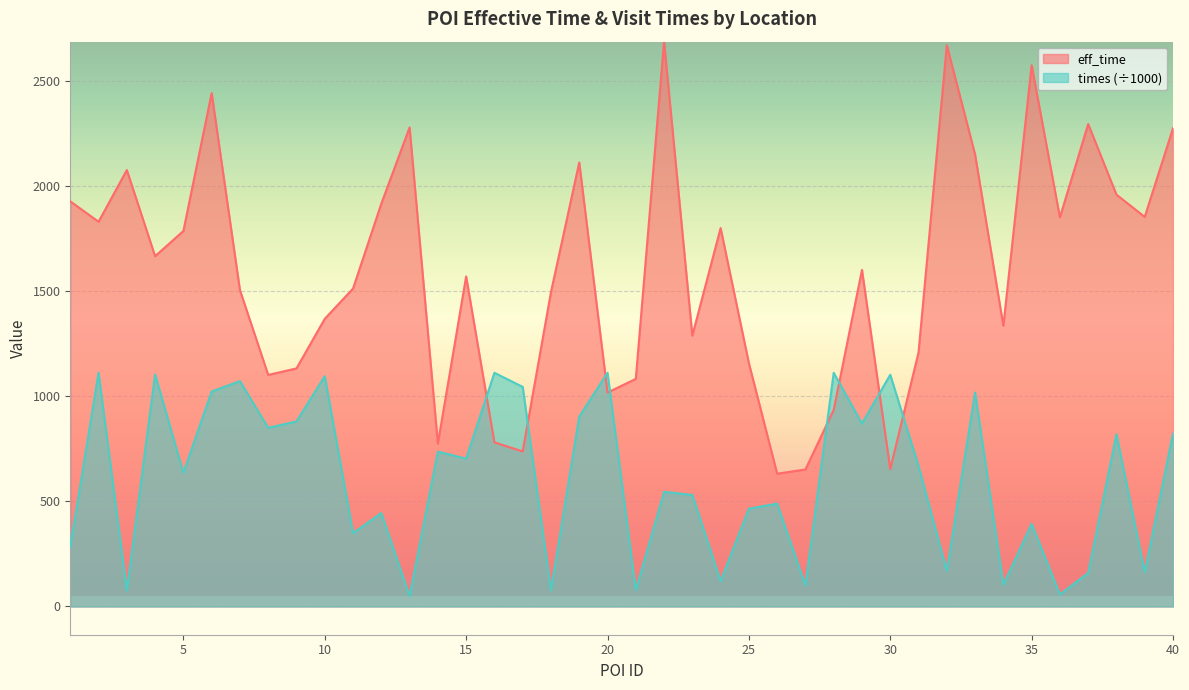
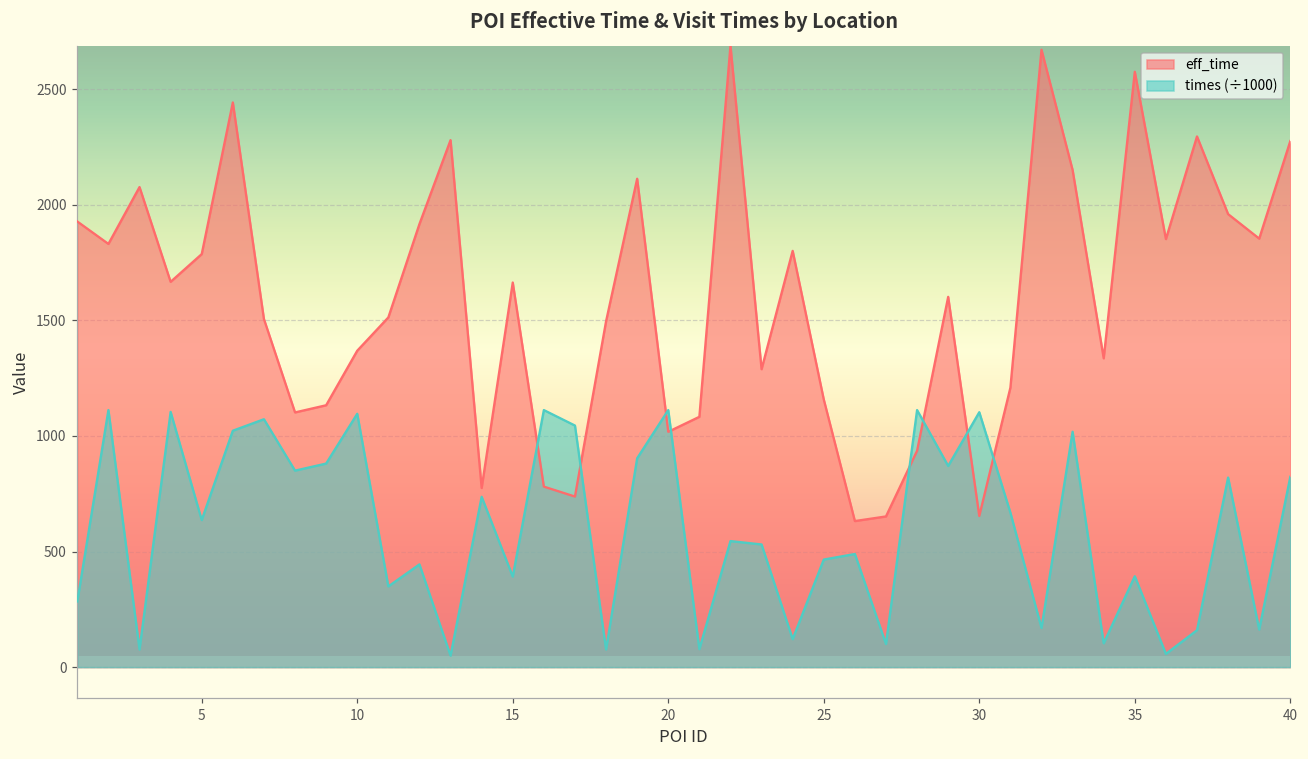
  {
    "eff_time": {
      "5": 1790,
      "10": 1370,
-     "15": 1570,
+     "15": 1660,
      "20": 1020,
      "25": 1160,
      "30": 650,
      "35": 2580,
      "40": 2280
    },
    "times (÷1000)": {
      "5": 640,
      "10": 1100,
-     "15": 700,
+     "15": 390,
      "20": 1110,
      "25": 470,
      "30": 1100,
      "35": 390,
      "40": 820
    }
  }
